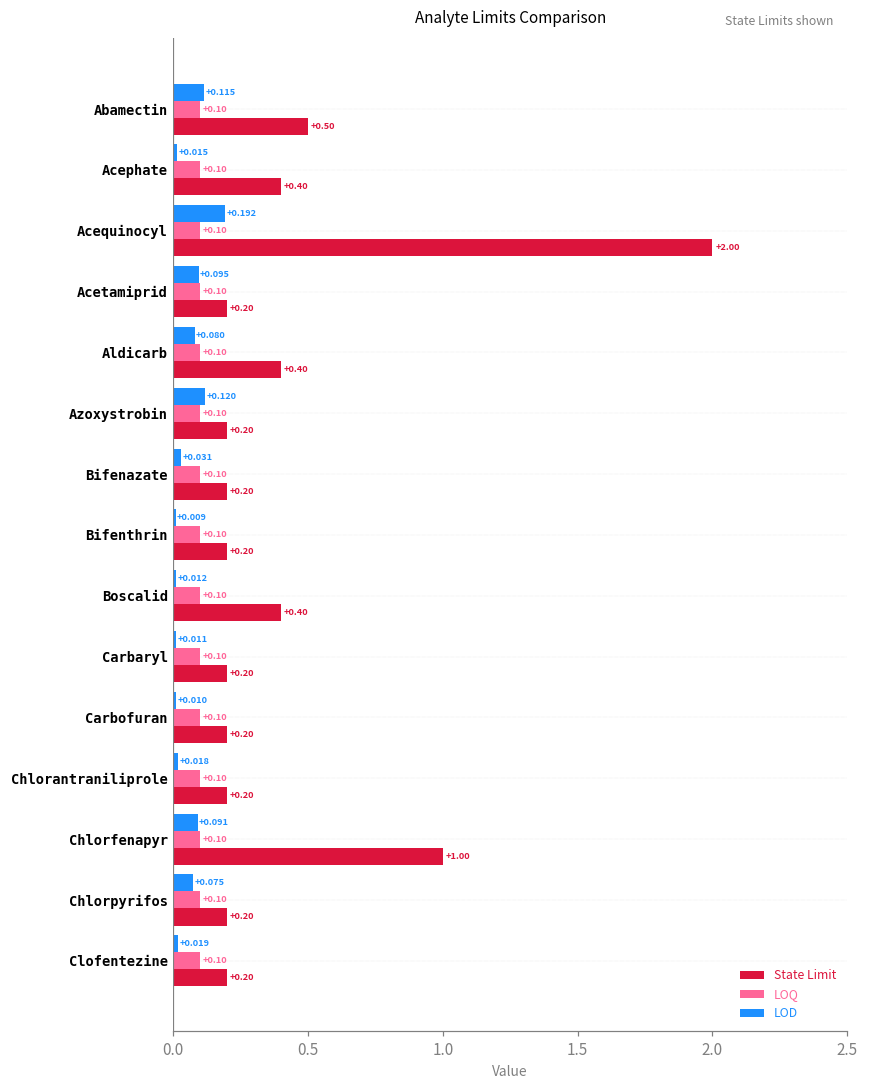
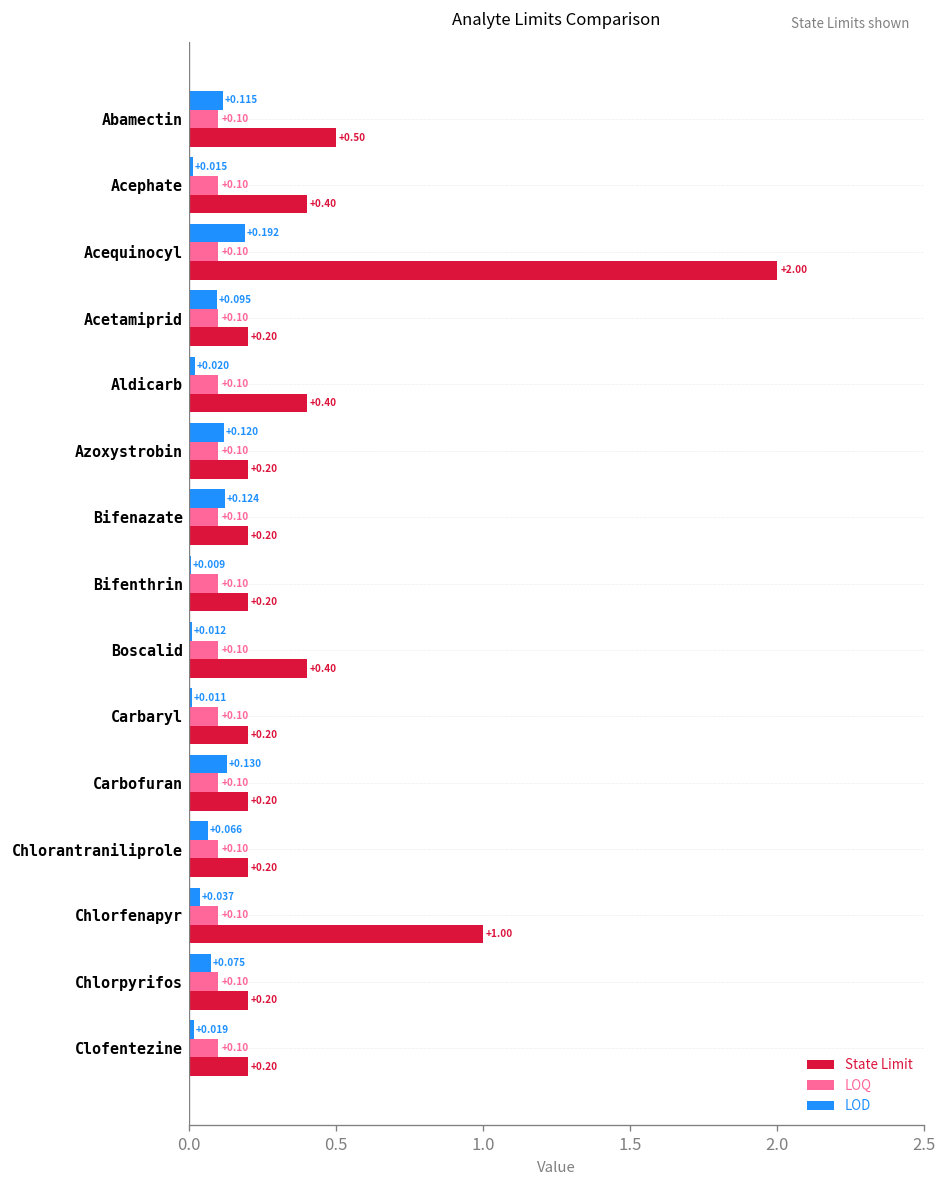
  {
    "State Limit": {
      "Abamectin": "+0.50",
      "Acephate": "+0.40",
      "Acequinocyl": "+2.00",
      "Acetamiprid": "+0.20",
      "Aldicarb": "+0.40",
      "Azoxystrobin": "+0.20",
      "Bifenazate": "+0.20",
      "Bifenthrin": "+0.20",
      "Boscalid": "+0.40",
      "Carbaryl": "+0.20",
      "Carbofuran": "+0.20",
      "Chlorantraniliprole": "+0.20",
      "Chlorfenapyr": "+1.00",
      "Chlorpyrifos": "+0.20",
      "Clofentezine": "+0.20"
    },
    "LOQ": {
      "Abamectin": "+0.10",
      "Acephate": "+0.10",
      "Acequinocyl": "+0.10",
      "Acetamiprid": "+0.10",
      "Aldicarb": "+0.10",
      "Azoxystrobin": "+0.10",
      "Bifenazate": "+0.10",
      "Bifenthrin": "+0.10",
      "Boscalid": "+0.10",
      "Carbaryl": "+0.10",
      "Carbofuran": "+0.10",
      "Chlorantraniliprole": "+0.10",
      "Chlorfenapyr": "+0.10",
      "Chlorpyrifos": "+0.10",
      "Clofentezine": "+0.10"
    },
    "LOD": {
      "Abamectin": "+0.115",
      "Acephate": "+0.015",
      "Acequinocyl": "+0.192",
      "Acetamiprid": "+0.095",
-     "Aldicarb": "+0.080",
+     "Aldicarb": "+0.020",
      "Azoxystrobin": "+0.120",
-     "Bifenazate": "+0.031",
+     "Bifenazate": "+0.124",
      "Bifenthrin": "+0.009",
      "Boscalid": "+0.012",
      "Carbaryl": "+0.011",
-     "Carbofuran": "+0.010",
-     "Chlorantraniliprole": "+0.018",
-     "Chlorfenapyr": "+0.091",
+     "Carbofuran": "+0.130",
+     "Chlorantraniliprole": "+0.066",
+     "Chlorfenapyr": "+0.037",
      "Chlorpyrifos": "+0.075",
      "Clofentezine": "+0.019"
    }
  }
